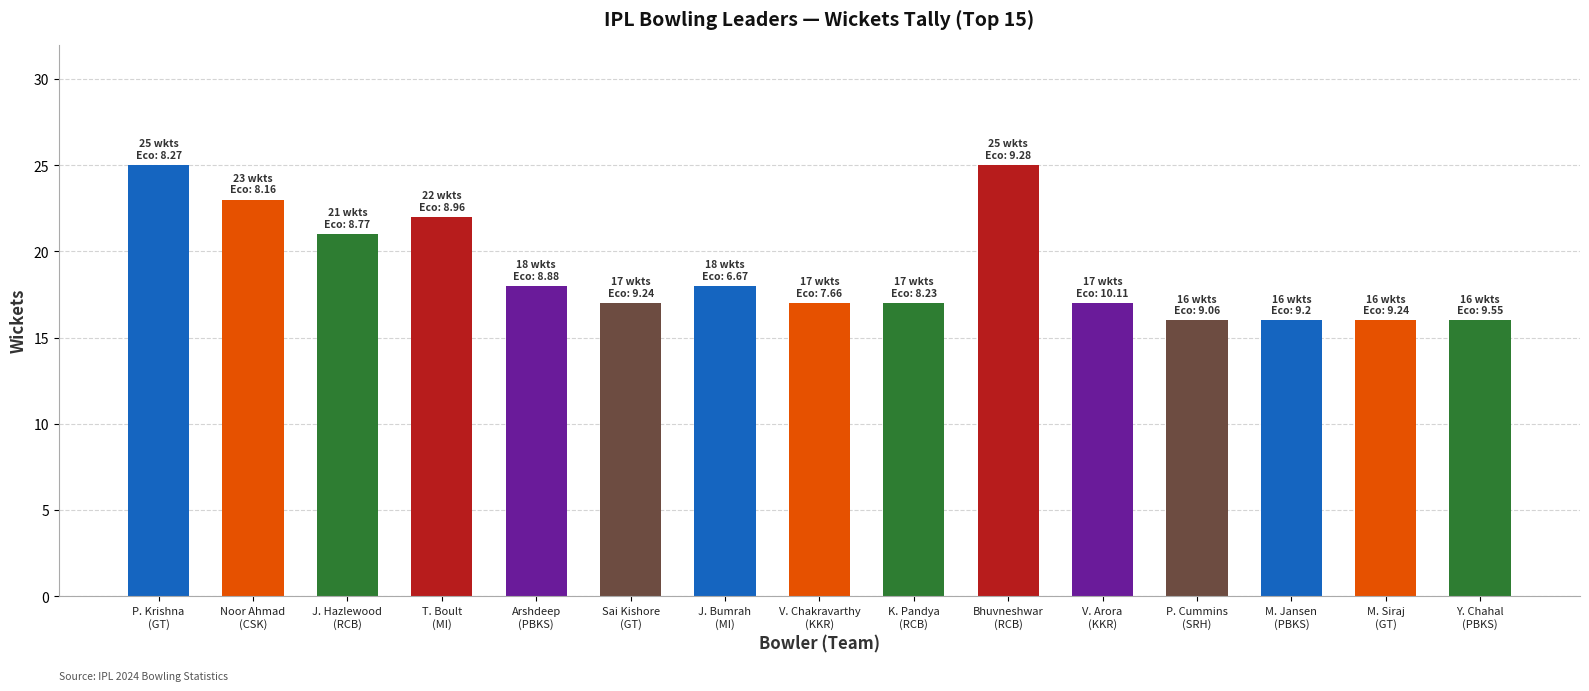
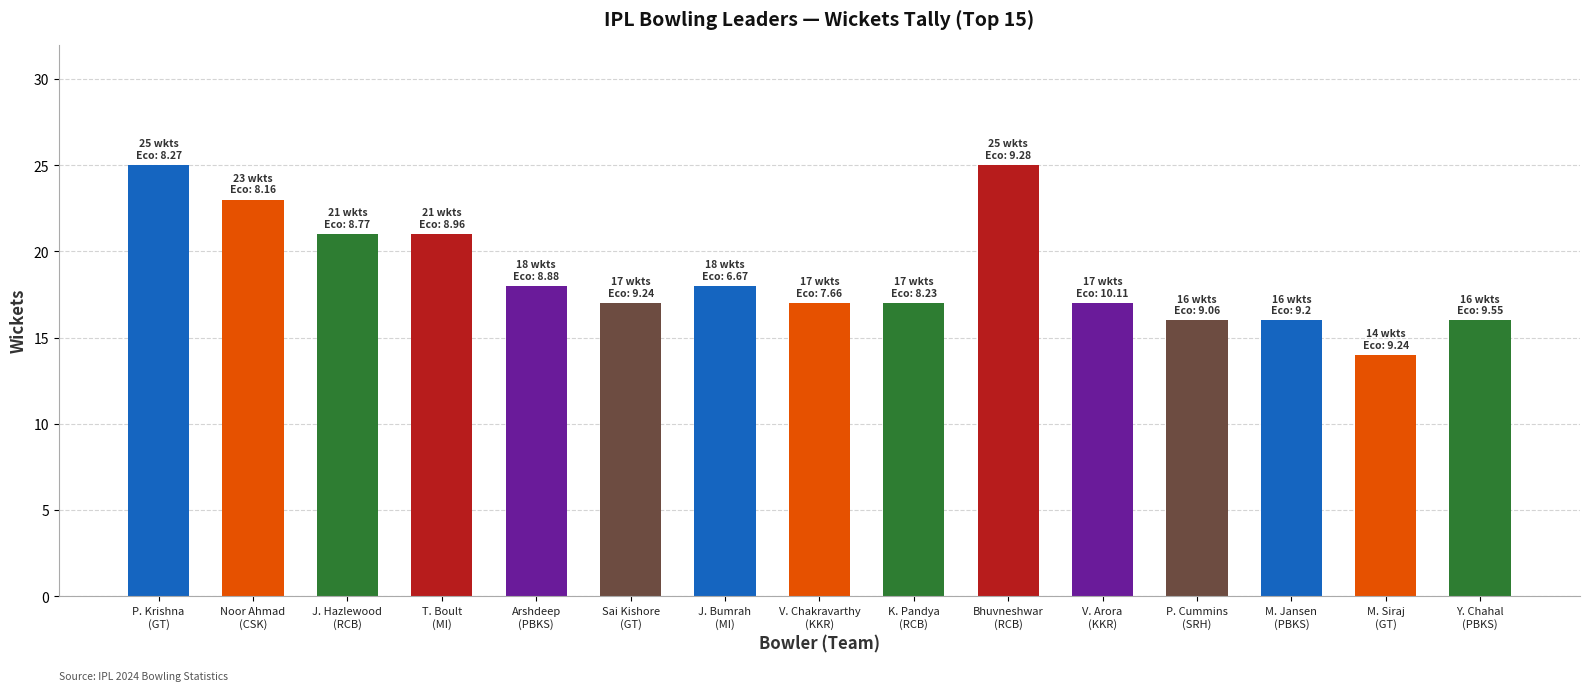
  {
    "P. Krishna (GT)": 25,
    "Noor Ahmad (CSK)": 23,
    "J. Hazlewood (RCB)": 21,
-   "T. Boult (MI)": 22,
+   "T. Boult (MI)": 21,
    "Arshdeep (PBKS)": 18,
    "Sai Kishore (GT)": 17,
    "J. Bumrah (MI)": 18,
    "V. Chakravarthy (KKR)": 17,
    "K. Pandya (RCB)": 17,
    "Bhuvneshwar (RCB)": 25,
    "V. Arora (KKR)": 17,
    "P. Cummins (SRH)": 16,
    "M. Jansen (PBKS)": 16,
-   "M. Siraj (GT)": 16,
+   "M. Siraj (GT)": 14,
    "Y. Chahal (PBKS)": 16
  }
